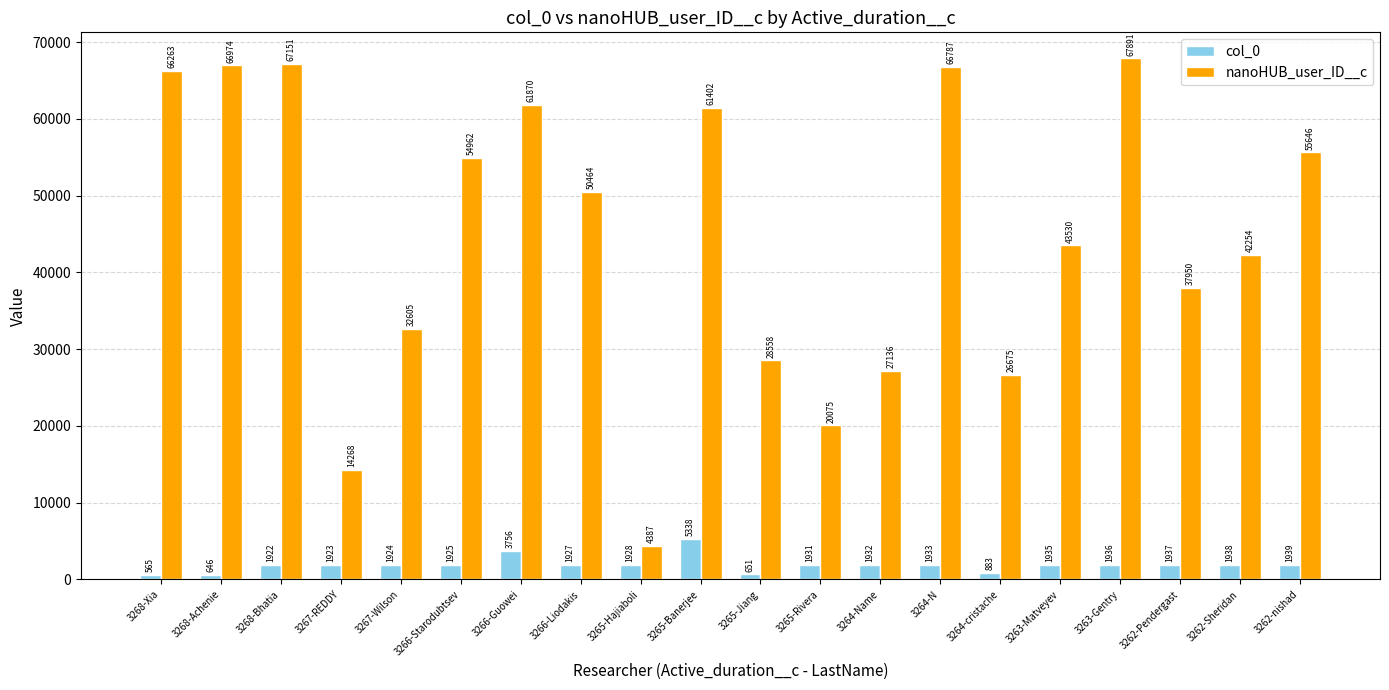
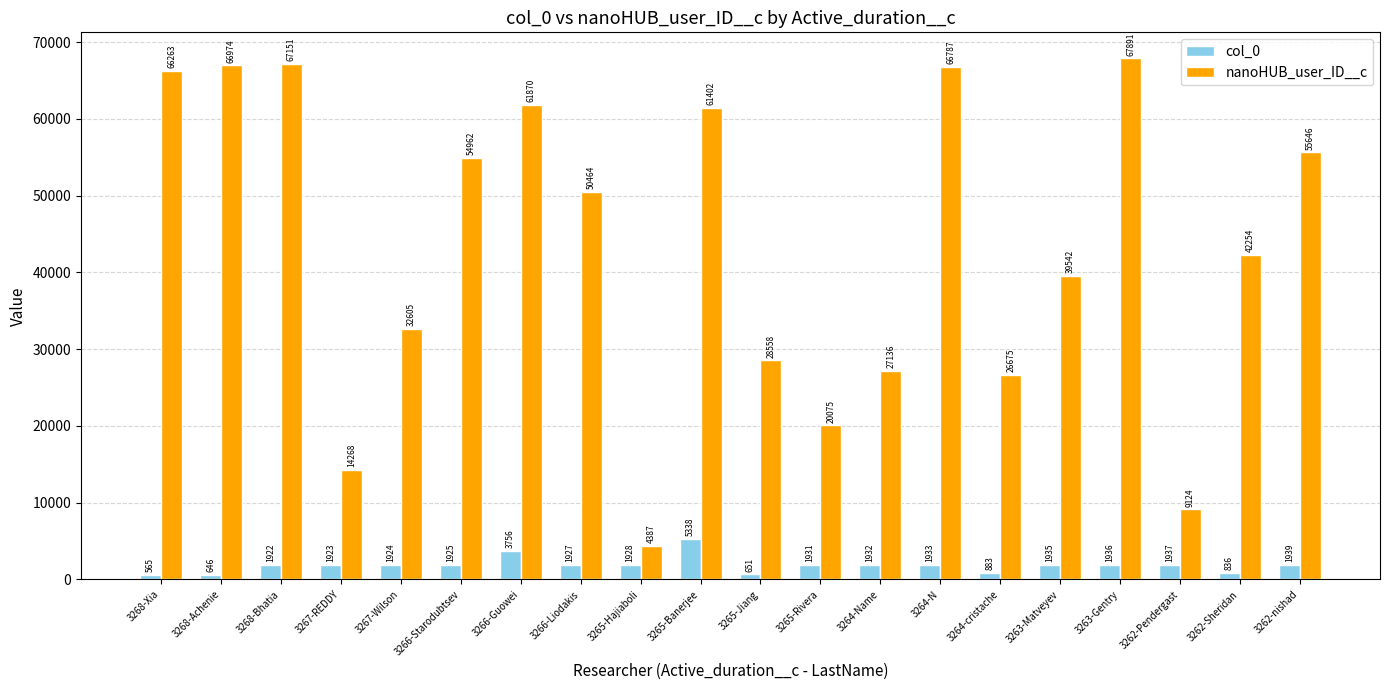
  {
    "col_0": {
      "3268-Xia": 565,
      "3268-Achenie": 646,
      "3268-Bhatia": 1922,
      "3267-REDDY": 1923,
      "3267-Wilson": 1924,
      "3266-Starodubtsev": 1925,
      "3266-Guowei": 3756,
      "3266-Liodakis": 1927,
      "3265-Hajiaboli": 1928,
      "3265-Banerjee": 5338,
      "3265-Jiang": 651,
      "3265-Rivera": 1931,
      "3264-Name": 1932,
      "3264-N": 1933,
      "3264-cristache": 883,
      "3263-Matveyev": 1935,
      "3263-Gentry": 1936,
      "3262-Pendergast": 1937,
-     "3262-Sheridan": 1938,
+     "3262-Sheridan": 836,
      "3262-nishad": 1939
    },
    "nanoHUB_user_ID__c": {
      "3268-Xia": 66263,
      "3268-Achenie": 66974,
      "3268-Bhatia": 67151,
      "3267-REDDY": 14268,
      "3267-Wilson": 32605,
      "3266-Starodubtsev": 54962,
      "3266-Guowei": 61870,
      "3266-Liodakis": 50464,
      "3265-Hajiaboli": 4387,
      "3265-Banerjee": 61402,
      "3265-Jiang": 28558,
      "3265-Rivera": 20075,
      "3264-Name": 27136,
      "3264-N": 66787,
      "3264-cristache": 26675,
-     "3263-Matveyev": 43530,
+     "3263-Matveyev": 39542,
      "3263-Gentry": 67891,
-     "3262-Pendergast": 37950,
+     "3262-Pendergast": 9124,
      "3262-Sheridan": 42254,
      "3262-nishad": 55646
    }
  }
